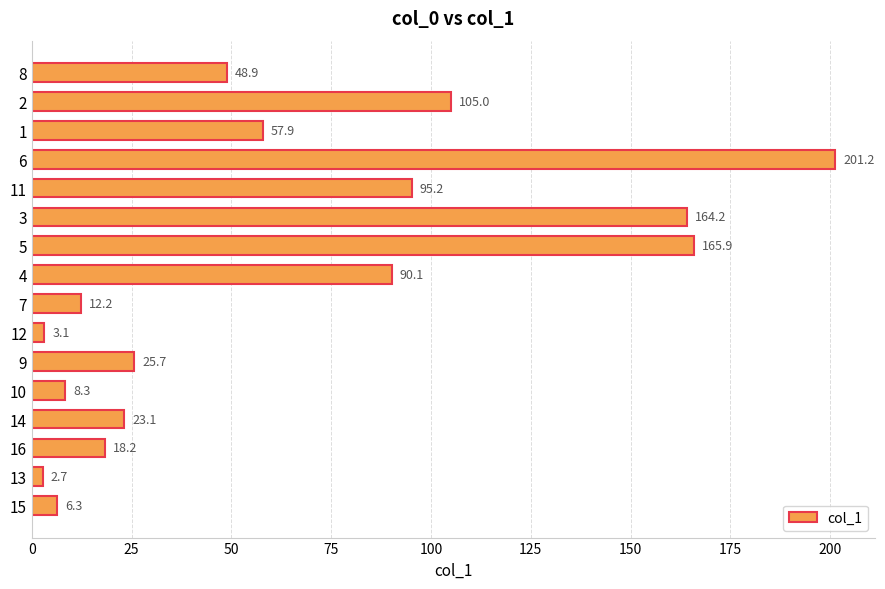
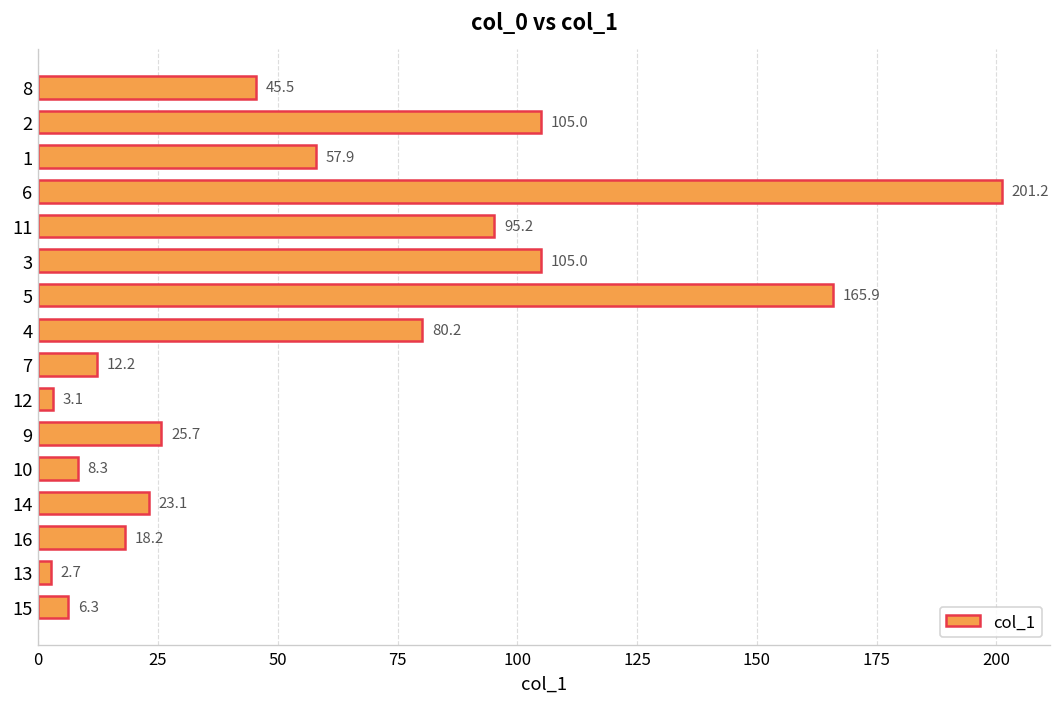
  {
-   "8": 48.9,
+   "8": 45.5,
    "2": 105.0,
    "1": 57.9,
    "6": 201.2,
    "11": 95.2,
-   "3": 164.2,
+   "3": 105.0,
    "5": 165.9,
-   "4": 90.1,
+   "4": 80.2,
    "7": 12.2,
    "12": 3.1,
    "9": 25.7,
    "10": 8.3,
    "14": 23.1,
    "16": 18.2,
    "13": 2.7,
    "15": 6.3
  }
